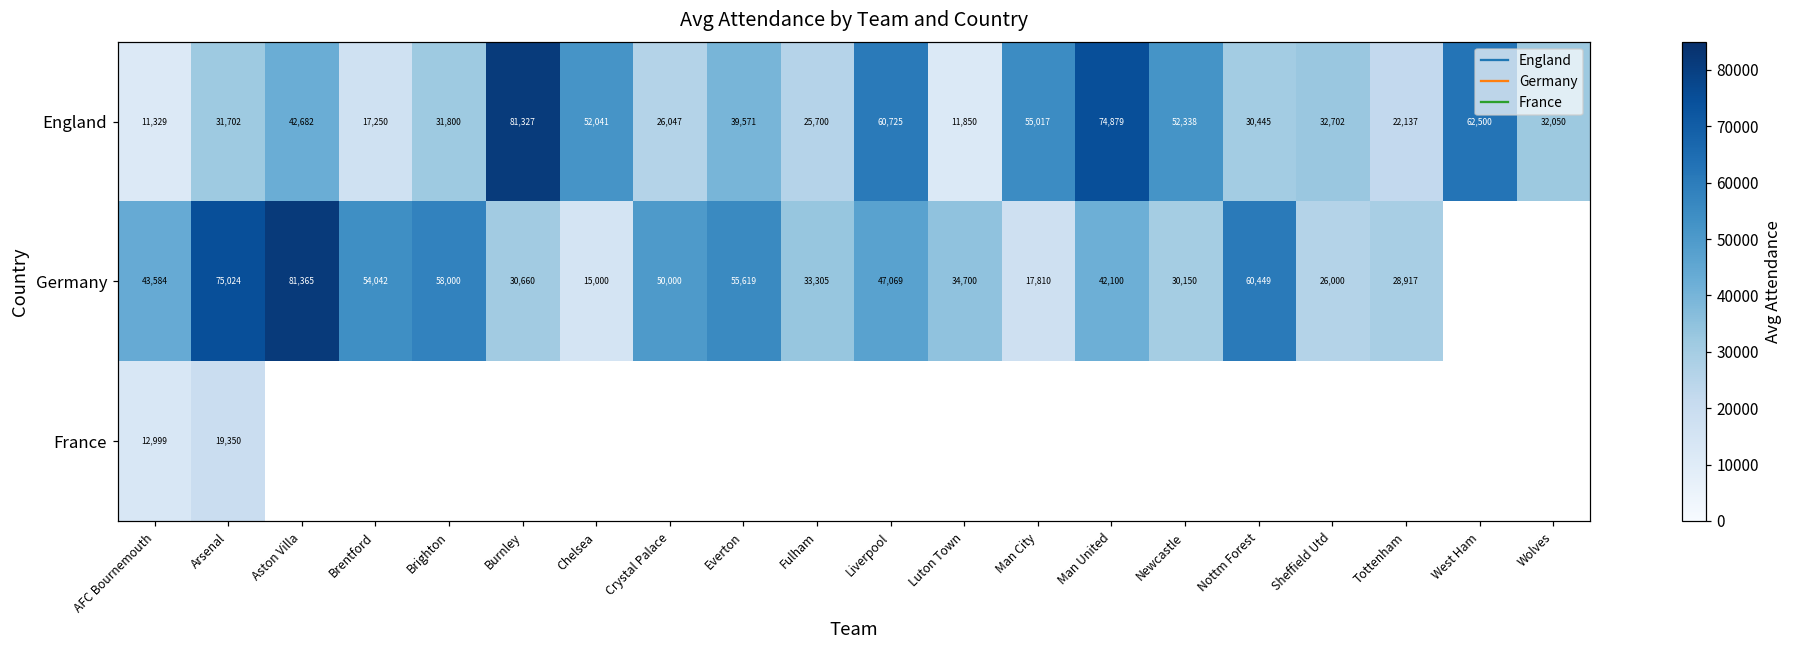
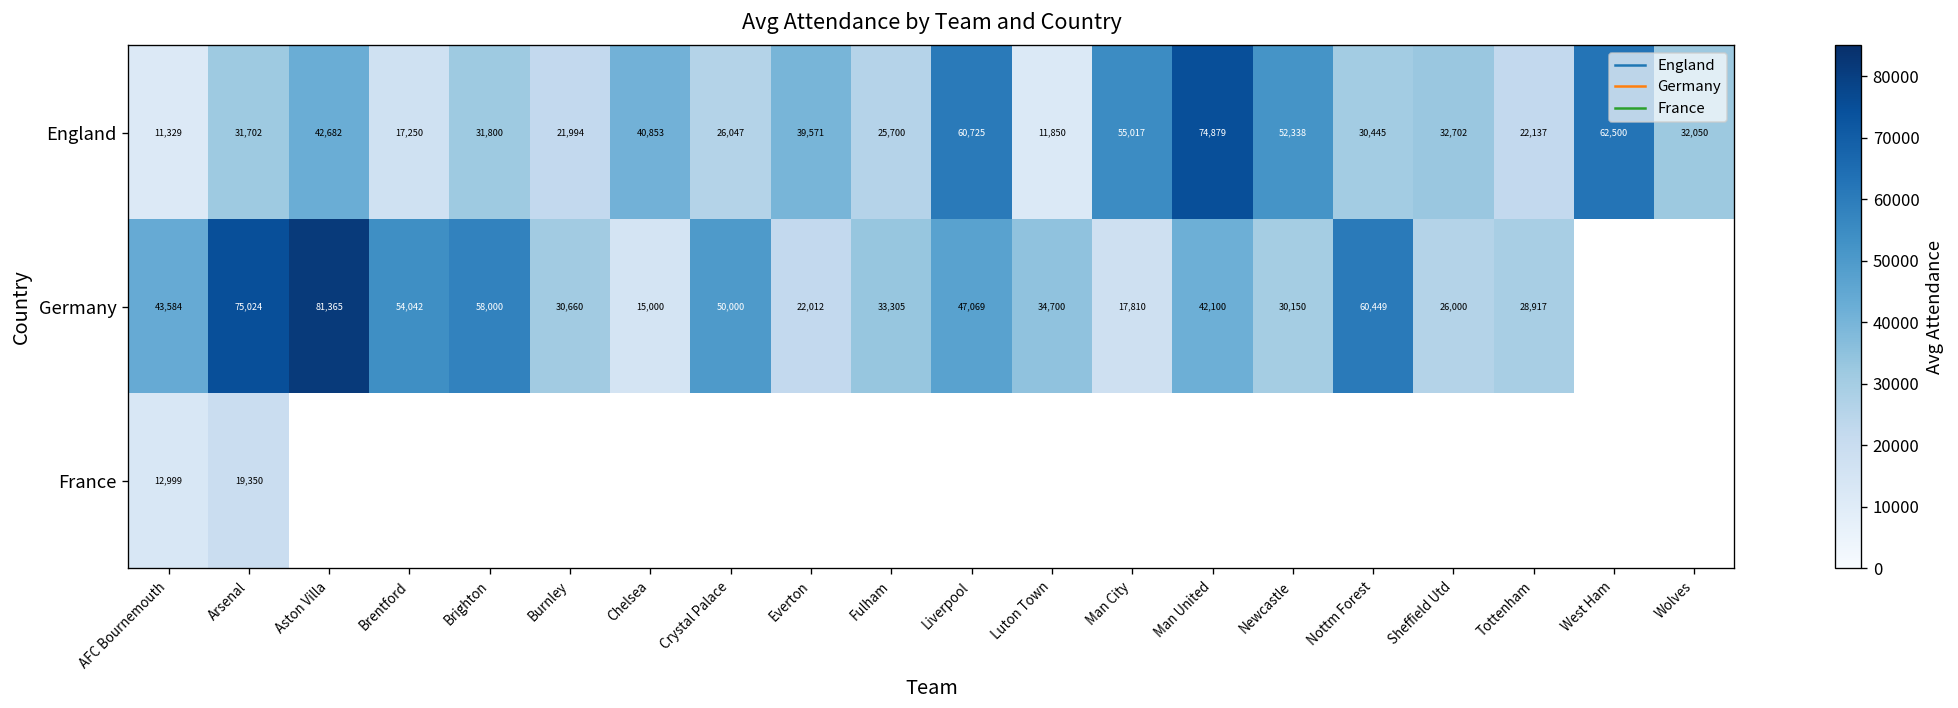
  {
    "England": {
      "AFC Bournemouth": "11,329",
      "Arsenal": "31,702",
      "Aston Villa": "42,682",
      "Brentford": "17,250",
      "Brighton": "31,800",
-     "Burnley": "81,327",
-     "Chelsea": "52,041",
+     "Burnley": "21,994",
+     "Chelsea": "40,853",
      "Crystal Palace": "26,047",
      "Everton": "39,571",
      "Fulham": "25,700",
      "Liverpool": "60,725",
      "Luton Town": "11,850",
      "Man City": "55,017",
      "Man United": "74,879",
      "Newcastle": "52,338",
      "Nottm Forest": "30,445",
      "Sheffield Utd": "32,702",
      "Tottenham": "22,137",
      "West Ham": "62,500",
      "Wolves": "32,050"
    },
    "Germany": {
      "AFC Bournemouth": "43,584",
      "Arsenal": "75,024",
      "Aston Villa": "81,365",
      "Brentford": "54,042",
      "Brighton": "58,000",
      "Burnley": "30,660",
      "Chelsea": "15,000",
      "Crystal Palace": "50,000",
-     "Everton": "55,619",
+     "Everton": "22,012",
      "Fulham": "33,305",
      "Liverpool": "47,069",
      "Luton Town": "34,700",
      "Man City": "17,810",
      "Man United": "42,100",
      "Newcastle": "30,150",
      "Nottm Forest": "60,449",
      "Sheffield Utd": "26,000",
      "Tottenham": "28,917"
    },
    "France": {
      "AFC Bournemouth": "12,999",
      "Arsenal": "19,350"
    }
  }
